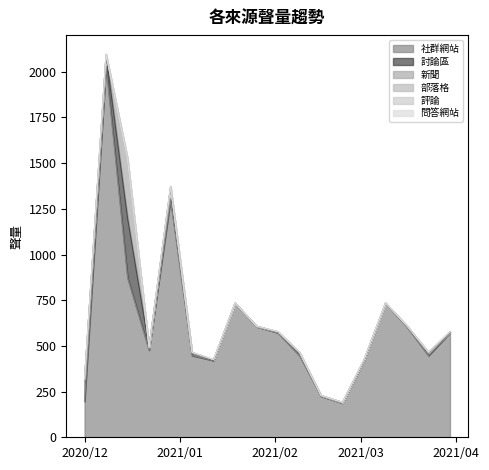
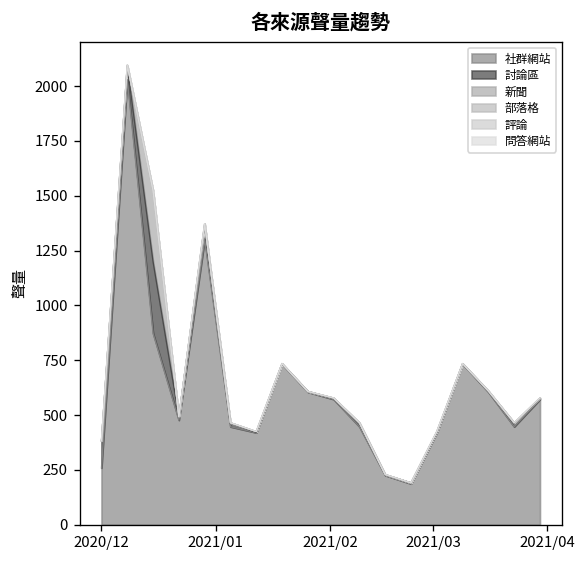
  {
    "社群網站": {
-     "2020/12": 200
+     "2020/12": 260
    }
  }
